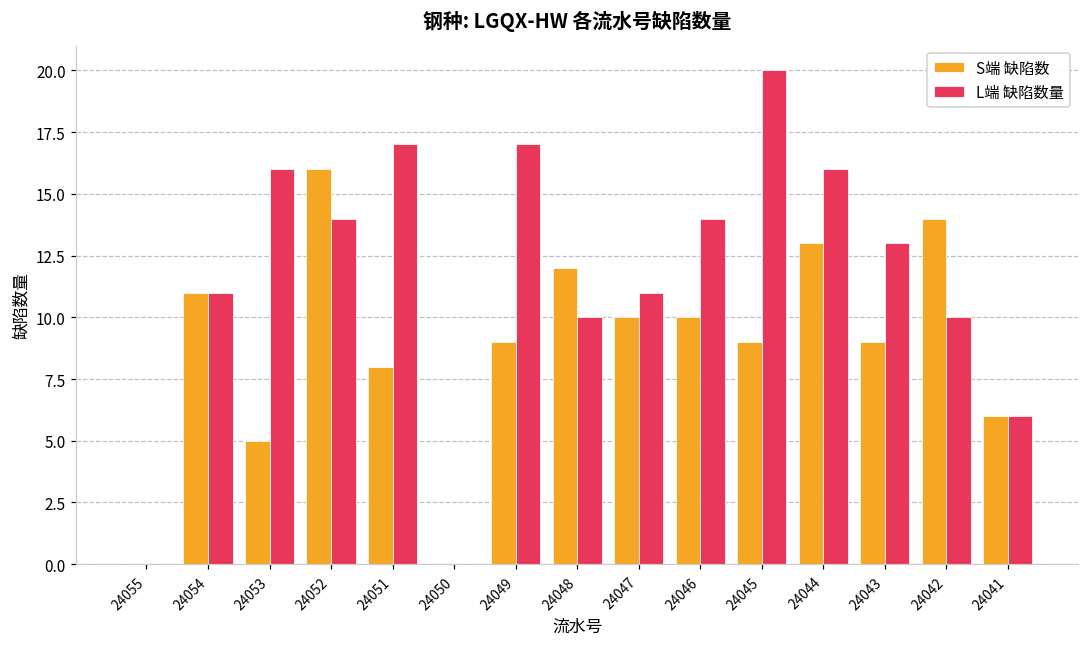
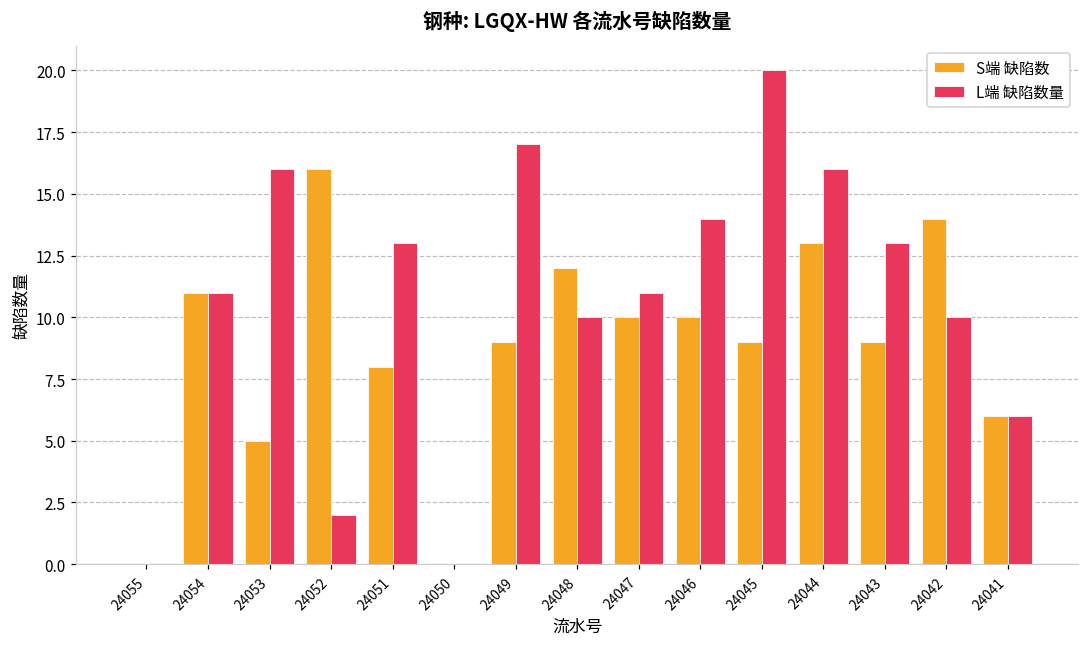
  {
    "S端 缺陷数": {
      "24055": 0,
      "24054": 11,
      "24053": 5,
      "24052": 16,
      "24051": 8,
      "24050": 0,
      "24049": 9,
      "24048": 12,
      "24047": 10,
      "24046": 10,
      "24045": 9,
      "24044": 13,
      "24043": 9,
      "24042": 14,
      "24041": 6
    },
    "L端 缺陷数量": {
      "24055": 0,
      "24054": 11,
      "24053": 16,
-     "24052": 14,
-     "24051": 17,
+     "24052": 2,
+     "24051": 13,
      "24050": 0,
      "24049": 17,
      "24048": 10,
      "24047": 11,
      "24046": 14,
      "24045": 20,
      "24044": 16,
      "24043": 13,
      "24042": 10,
      "24041": 6
    }
  }
